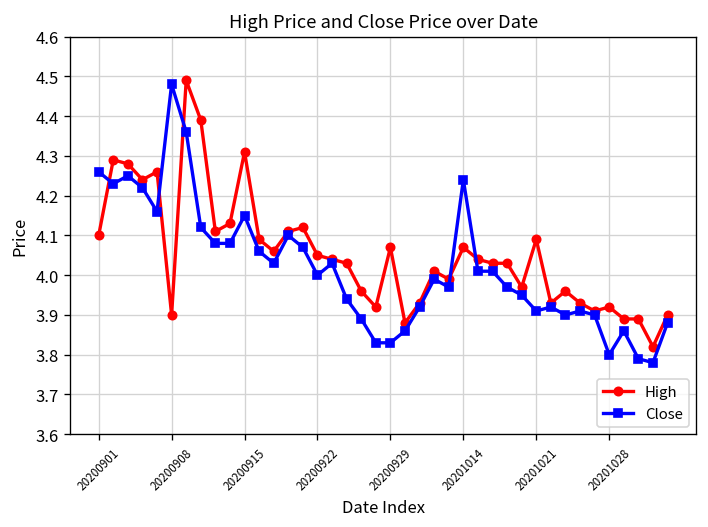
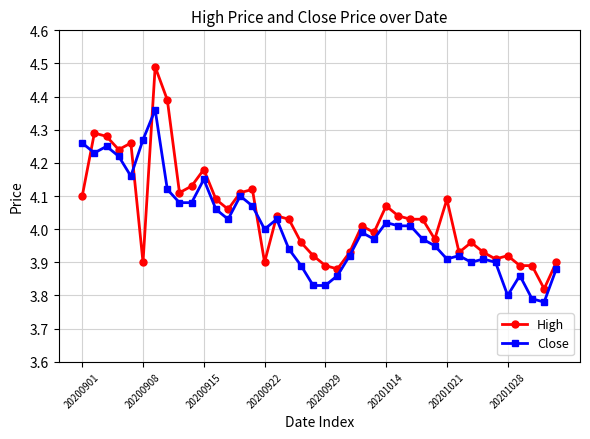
  {
    "High": {
      "20200901": 4.10,
      "20200908": 3.90,
-     "20200915": 4.31,
-     "20200922": 4.05,
-     "20200929": 4.07,
+     "20200915": 4.18,
+     "20200922": 3.90,
+     "20200929": 3.89,
      "20201014": 4.07,
      "20201021": 4.09,
      "20201028": 3.92
    },
    "Close": {
      "20200901": 4.26,
-     "20200908": 4.48,
+     "20200908": 4.27,
      "20200915": 4.15,
      "20200922": 4.00,
      "20200929": 3.83,
-     "20201014": 4.24,
+     "20201014": 4.02,
      "20201021": 3.91,
      "20201028": 3.80
    }
  }
